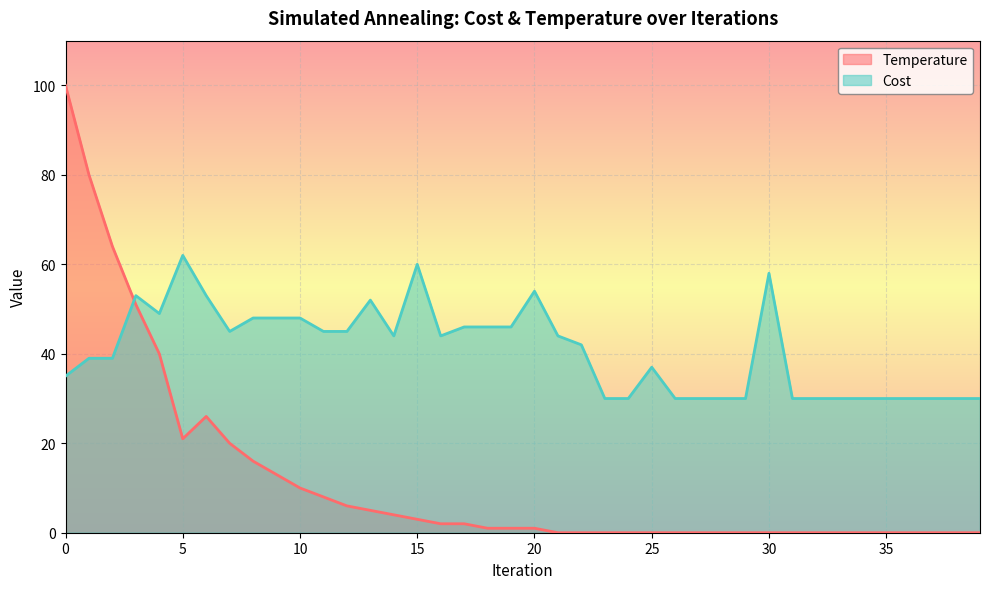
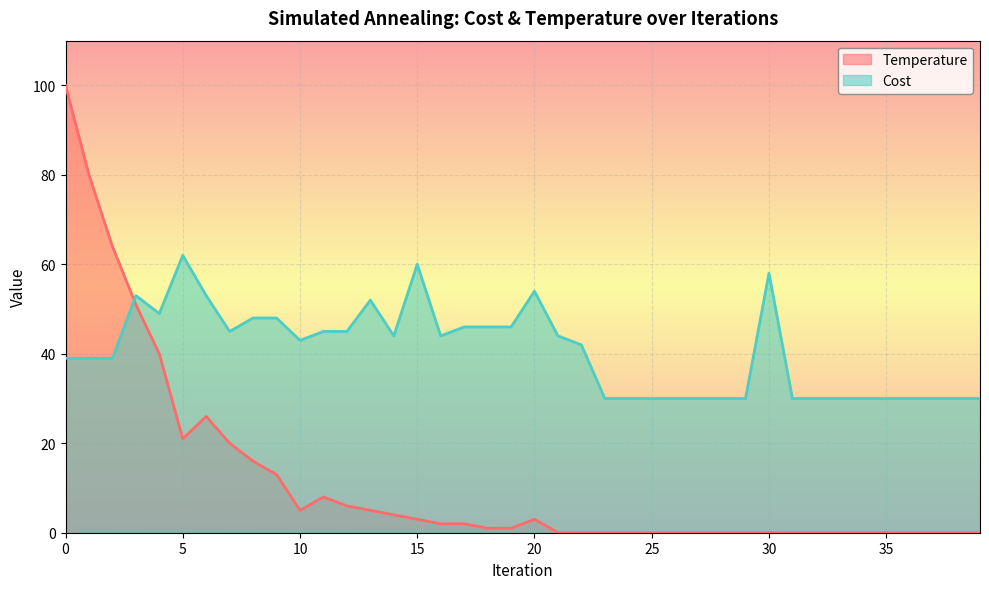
  {
    "Temperature": {
      "0": 100,
      "5": 21,
-     "10": 10,
+     "10": 5,
      "15": 3,
-     "20": 1,
+     "20": 3,
      "25": 0,
      "30": 0,
      "35": 0
    },
    "Cost": {
-     "0": 35,
+     "0": 39,
      "5": 62,
-     "10": 48,
+     "10": 43,
      "15": 60,
      "20": 54,
-     "25": 37,
+     "25": 30,
      "30": 58,
      "35": 30
    }
  }
